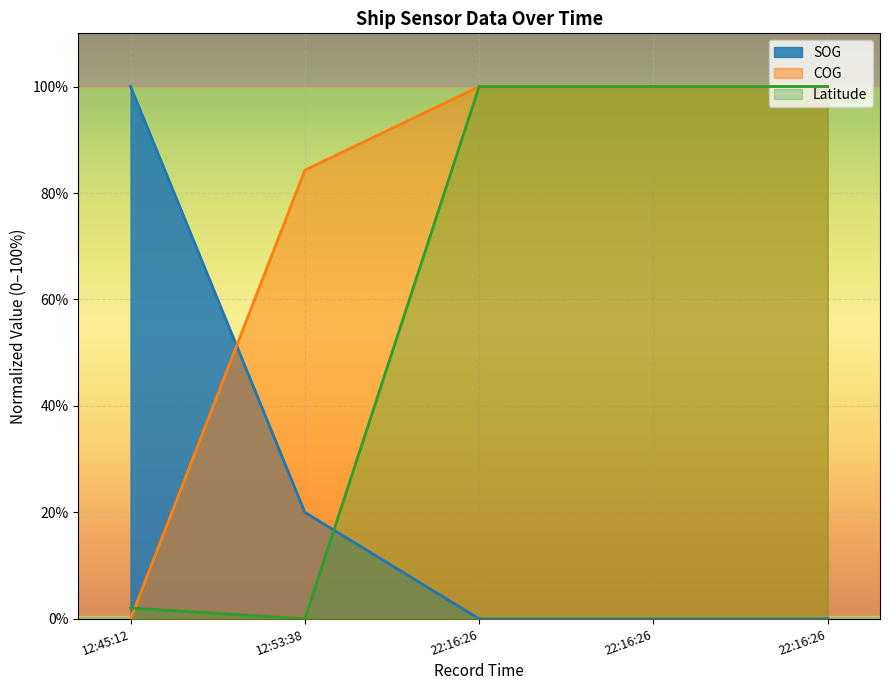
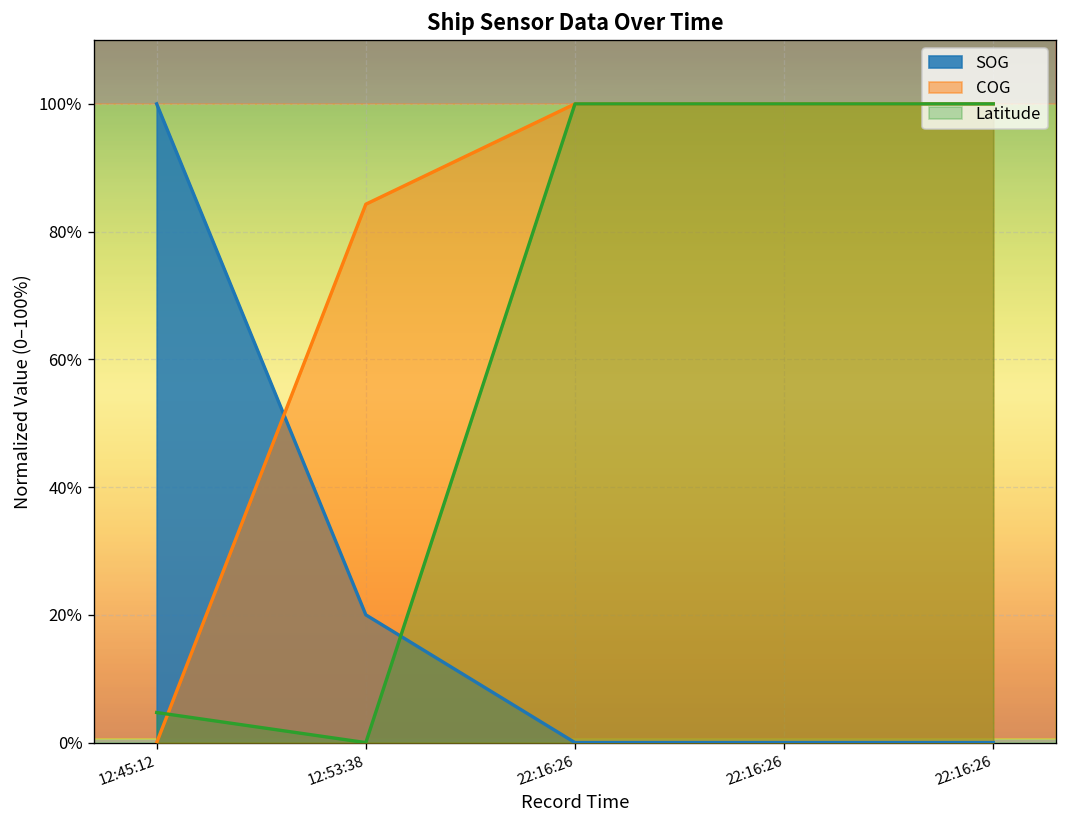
  {
    "SOG": {
      "12:45:12": "100%",
      "12:53:38": "20%"
    },
    "COG": {
      "12:53:38": "84%"
    },
    "Latitude": {
-     "12:45:12": "2%"
+     "12:45:12": "5%"
    }
  }
